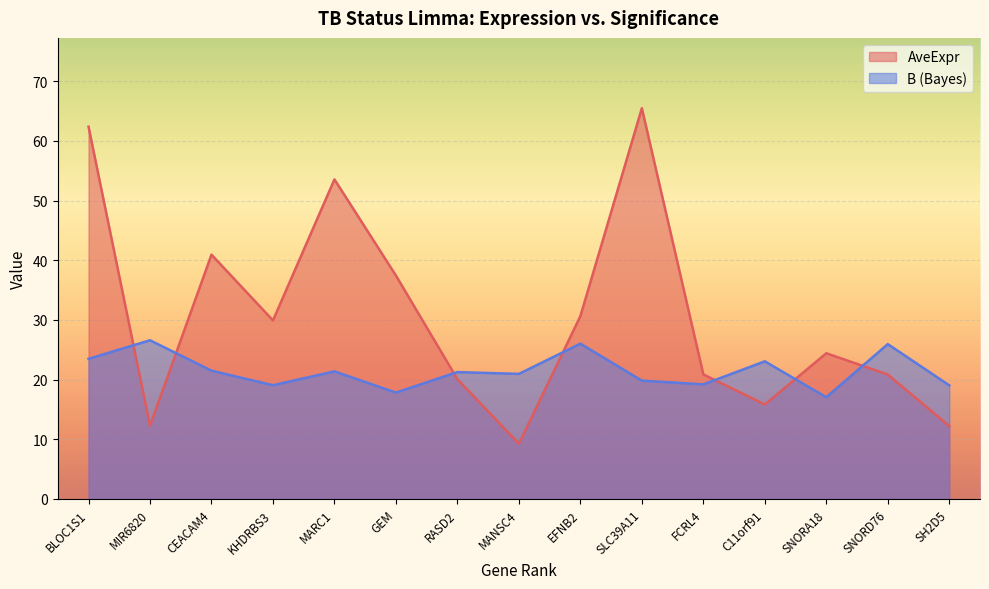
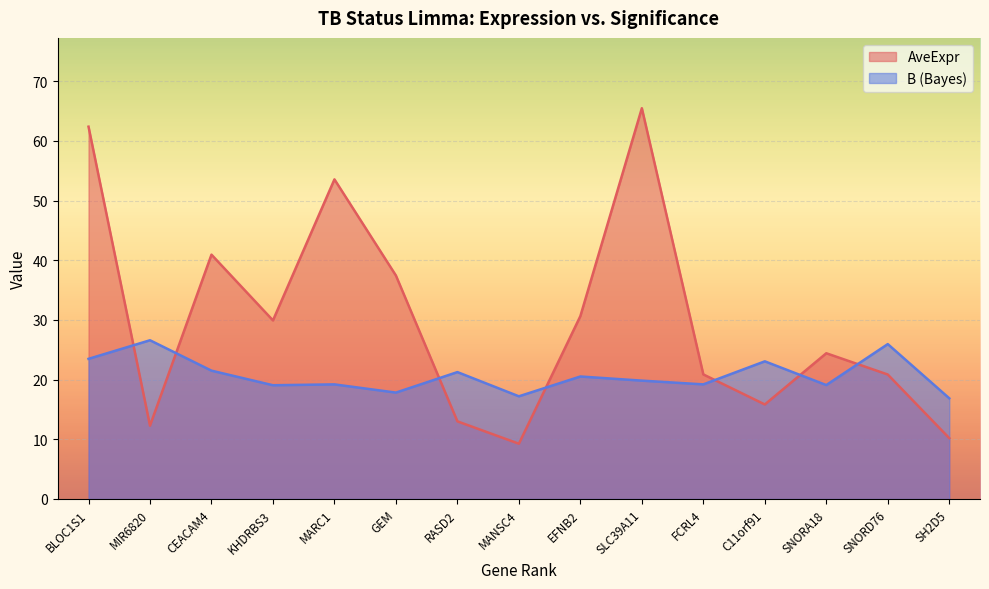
  {
    "AveExpr": {
      "BLOC1S1": 62,
      "MIR6820": 12,
      "CEACAM4": 41,
      "KHDRBS3": 30,
      "MARC1": 54,
      "GEM": 37,
-     "RASD2": 20,
+     "RASD2": 13,
      "MANSC4": 9,
      "EFNB2": 31,
      "SLC39A11": 65,
      "FCRL4": 21,
      "C11orf91": 16,
      "SNORA18": 24,
      "SNORD76": 21,
-     "SH2D5": 12
+     "SH2D5": 10
    },
    "B (Bayes)": {
      "BLOC1S1": 23,
      "MIR6820": 27,
      "CEACAM4": 22,
      "KHDRBS3": 19,
-     "MARC1": 21,
+     "MARC1": 19,
      "GEM": 18,
      "RASD2": 21,
-     "MANSC4": 21,
-     "EFNB2": 26,
+     "MANSC4": 17,
+     "EFNB2": 21,
      "SLC39A11": 20,
      "FCRL4": 19,
      "C11orf91": 23,
-     "SNORA18": 17,
+     "SNORA18": 19,
      "SNORD76": 26,
-     "SH2D5": 19
+     "SH2D5": 17
    }
  }
